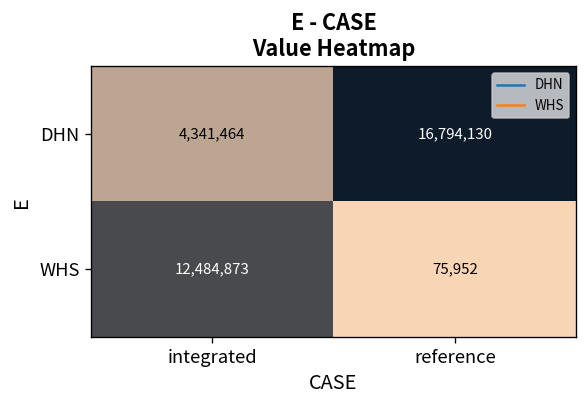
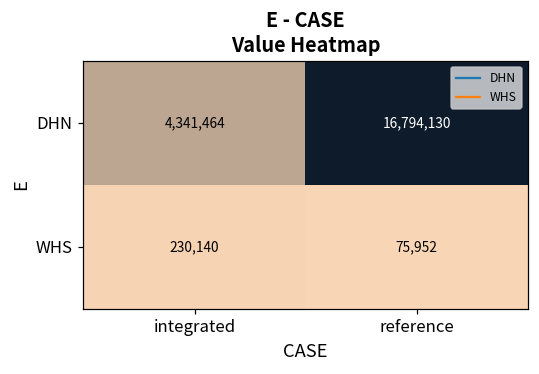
  {
    "DHN": {
      "integrated": "4,341,464",
      "reference": "16,794,130"
    },
    "WHS": {
-     "integrated": "12,484,873",
+     "integrated": "230,140",
      "reference": "75,952"
    }
  }
